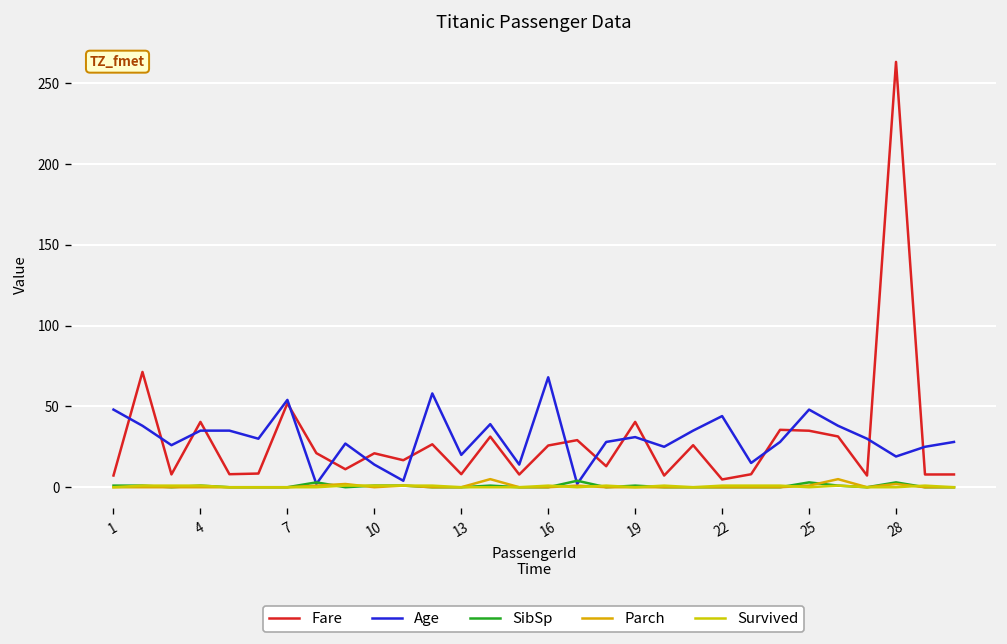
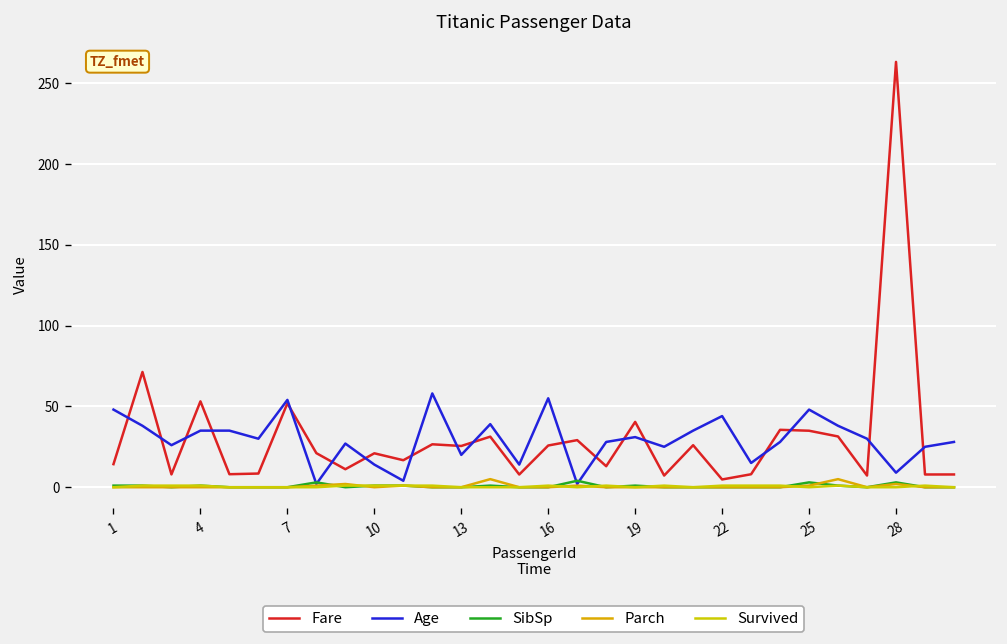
  {
    "Fare": {
-     "1": 7,
-     "4": 40,
+     "1": 14,
+     "4": 53,
      "7": 52,
      "10": 21,
-     "13": 8,
+     "13": 26,
      "16": 26,
      "19": 40,
      "22": 5,
      "25": 35,
      "28": 263
    },
    "Age": {
      "1": 48,
      "4": 35,
      "7": 54,
      "10": 14,
      "13": 20,
-     "16": 68,
+     "16": 55,
      "19": 31,
      "22": 44,
      "25": 48,
-     "28": 19
+     "28": 9
    },
    "SibSp": {
      "25": 3
    }
  }
